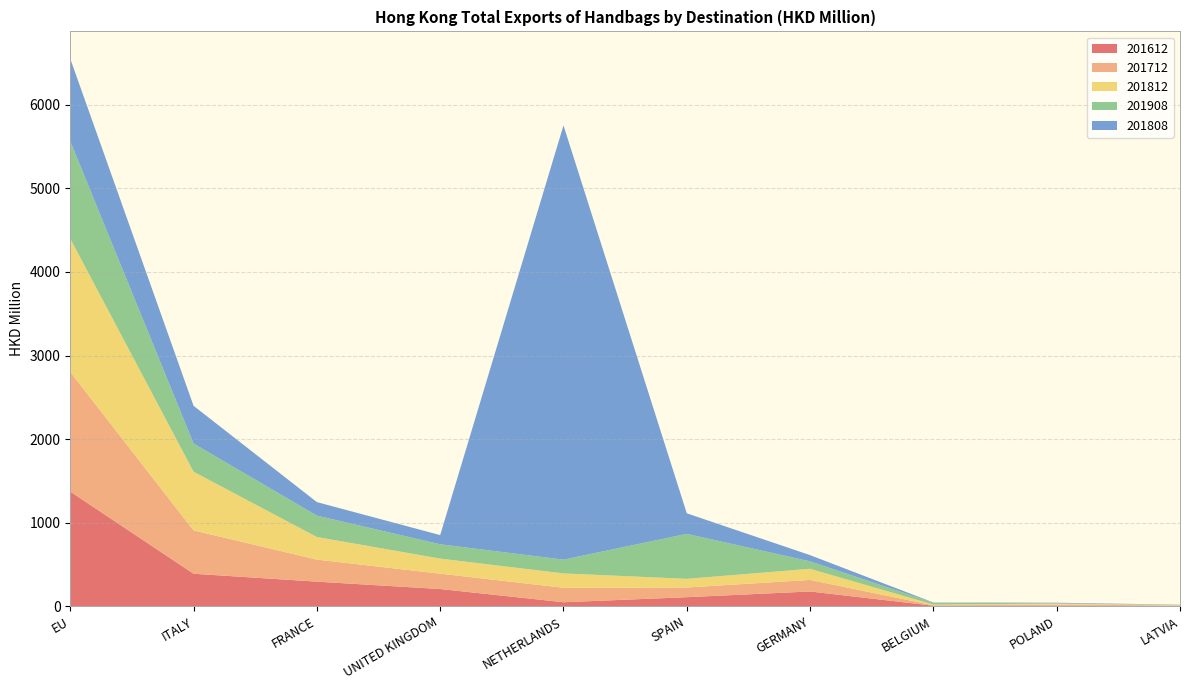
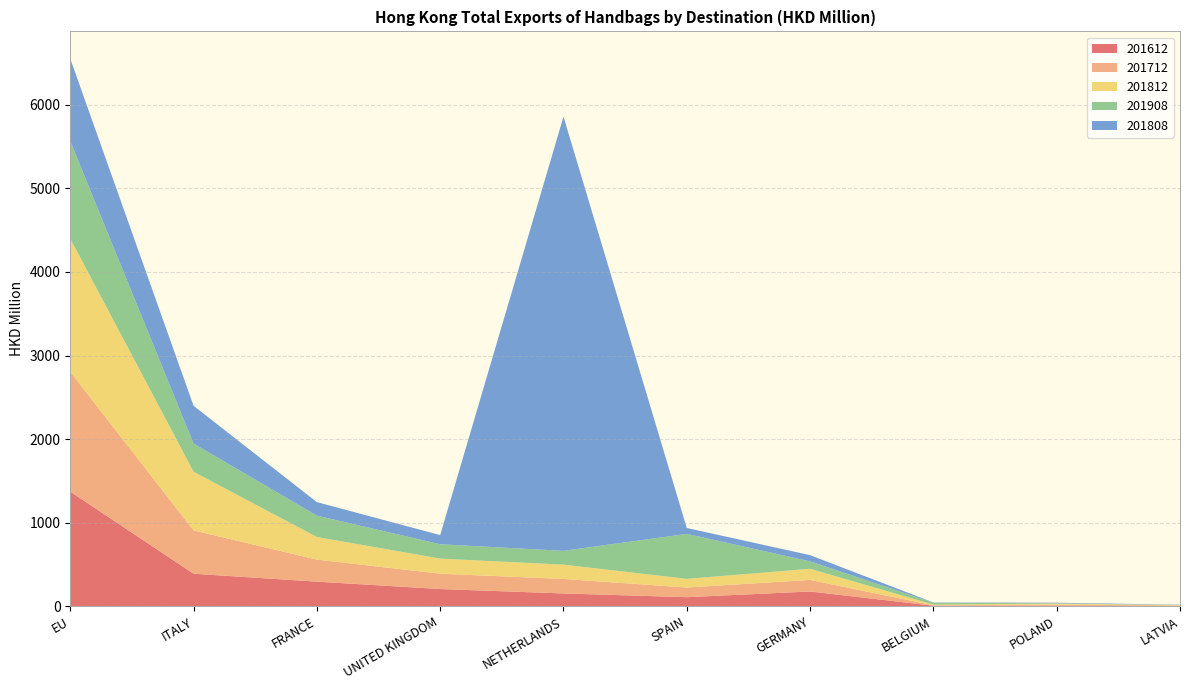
  {
    "201612": {
      "EU": 1400,
      "ITALY": 400,
      "FRANCE": 300,
      "UNITED KINGDOM": 200,
-     "NETHERLANDS": 0,
+     "NETHERLANDS": 200,
      "SPAIN": 100,
      "GERMANY": 200
    },
    "201908": {
      "EU": 1200,
      "ITALY": 300,
      "FRANCE": 300,
      "UNITED KINGDOM": 200,
      "NETHERLANDS": 200,
      "SPAIN": 500,
      "GERMANY": 100
    },
    "201808": {
      "EU": 1000,
      "ITALY": 500,
      "FRANCE": 200,
      "UNITED KINGDOM": 100,
      "NETHERLANDS": 5200,
-     "SPAIN": 200,
+     "SPAIN": 100,
      "GERMANY": 100
    }
  }
